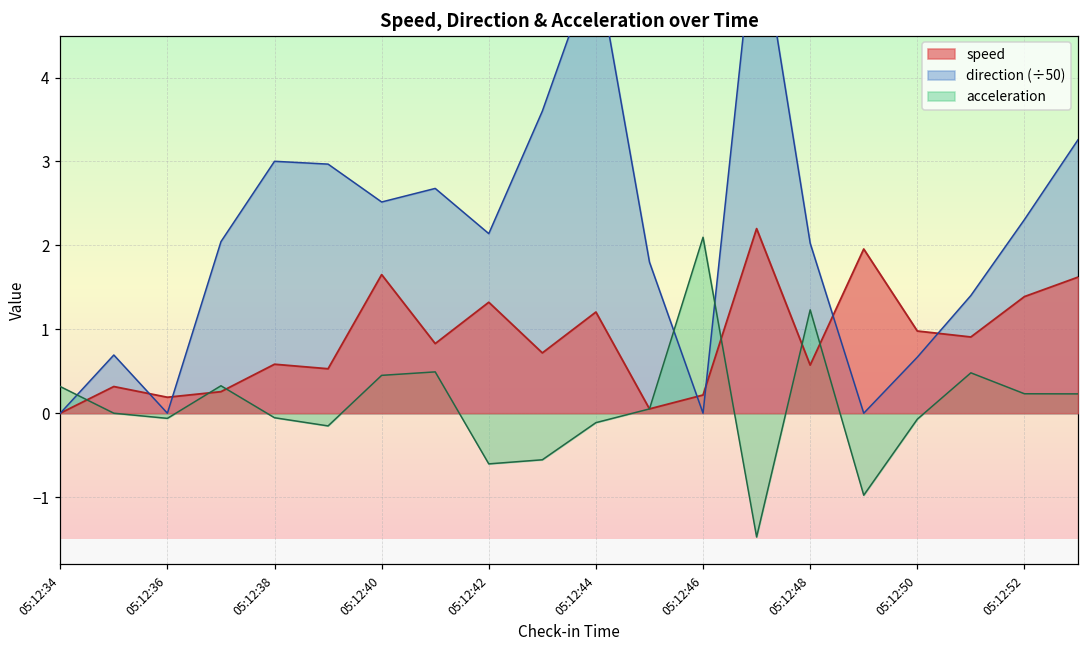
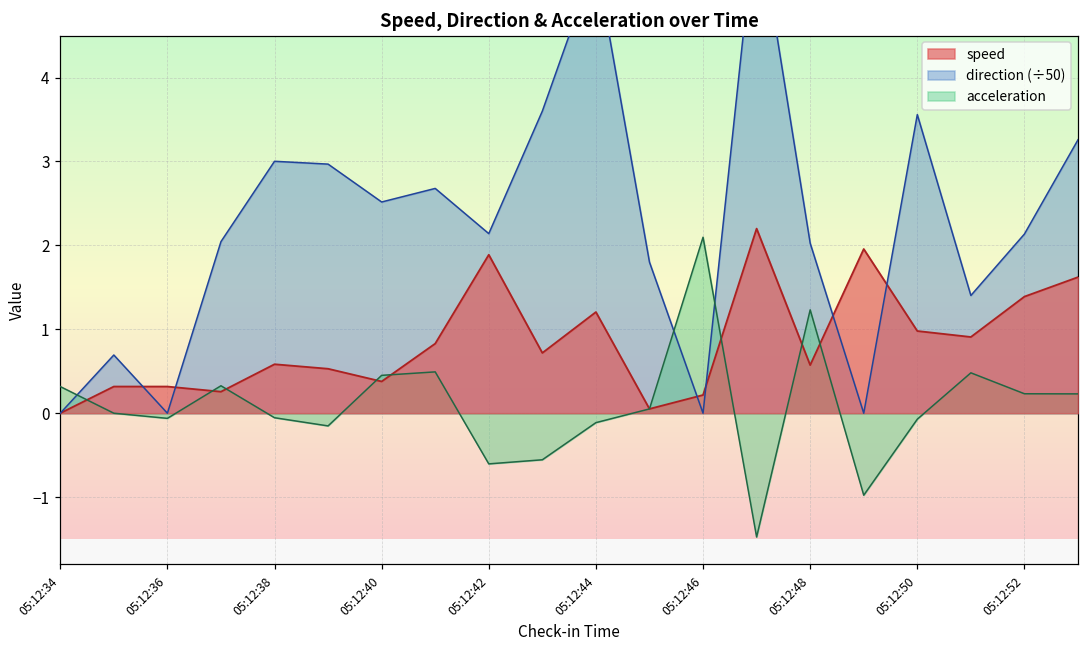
  {
    "speed": {
-     "05:12:36": 0.2,
+     "05:12:36": 0.3,
      "05:12:38": 0.6,
-     "05:12:40": 1.7,
-     "05:12:42": 1.3,
+     "05:12:40": 0.4,
+     "05:12:42": 1.9,
      "05:12:44": 1.2,
      "05:12:46": 0.2,
      "05:12:48": 0.6,
      "05:12:50": 1.0,
      "05:12:52": 1.4
    },
    "direction (÷50)": {
      "05:12:38": 3.0,
      "05:12:40": 2.5,
      "05:12:42": 2.1,
      "05:12:46": 0.0,
      "05:12:48": 2.0,
-     "05:12:50": 0.7,
-     "05:12:52": 2.3
+     "05:12:50": 3.6,
+     "05:12:52": 2.1
    }
  }
